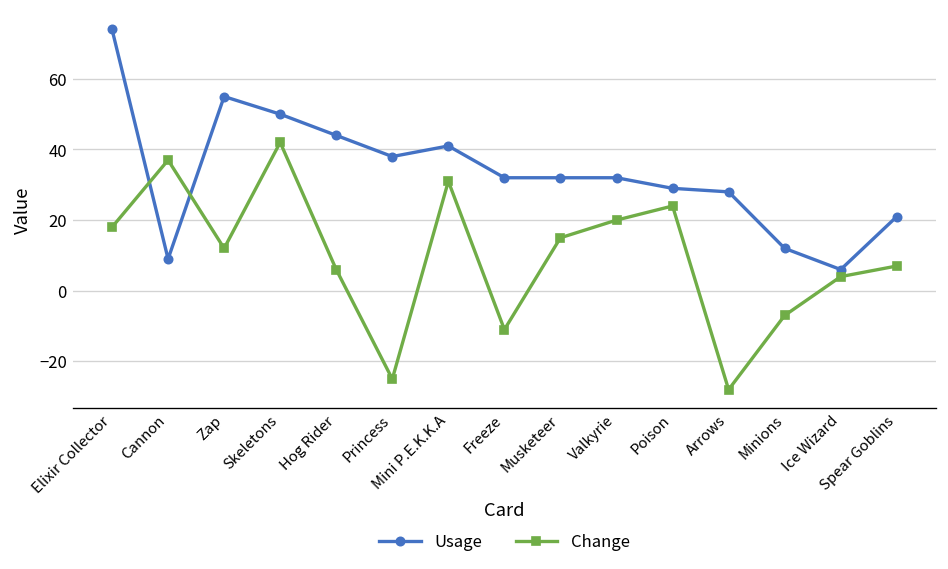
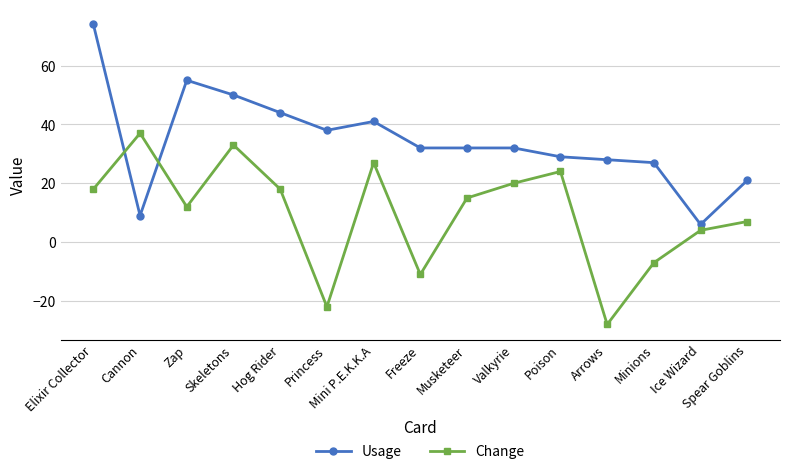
  {
    "Usage": {
      "Elixir Collector": 74,
      "Cannon": 9,
      "Zap": 55,
      "Skeletons": 50,
      "Hog Rider": 44,
      "Princess": 38,
      "Mini P.E.K.K.A": 41,
      "Freeze": 32,
      "Musketeer": 32,
      "Valkyrie": 32,
      "Poison": 29,
      "Arrows": 28,
-     "Minions": 12,
+     "Minions": 27,
      "Ice Wizard": 6,
      "Spear Goblins": 21
    },
    "Change": {
      "Elixir Collector": 18,
      "Cannon": 37,
      "Zap": 12,
-     "Skeletons": 42,
-     "Hog Rider": 6,
-     "Princess": -25,
-     "Mini P.E.K.K.A": 31,
+     "Skeletons": 33,
+     "Hog Rider": 18,
+     "Princess": -22,
+     "Mini P.E.K.K.A": 27,
      "Freeze": -11,
      "Musketeer": 15,
      "Valkyrie": 20,
      "Poison": 24,
      "Arrows": -28,
      "Minions": -7,
      "Ice Wizard": 4,
      "Spear Goblins": 7
    }
  }
